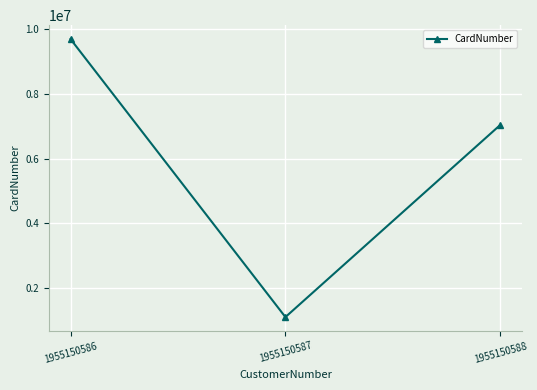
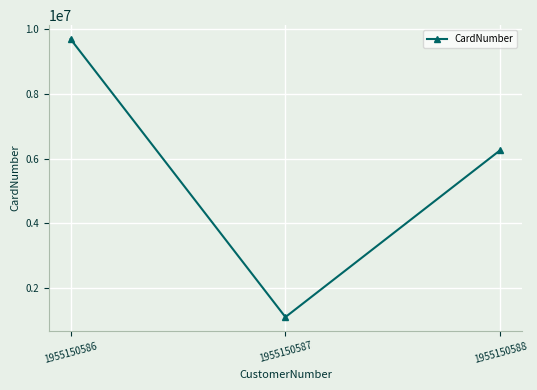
  {
    "1955150586": 9700000,
    "1955150587": 1100000,
-   "1955150588": 7000000
+   "1955150588": 6300000
  }
